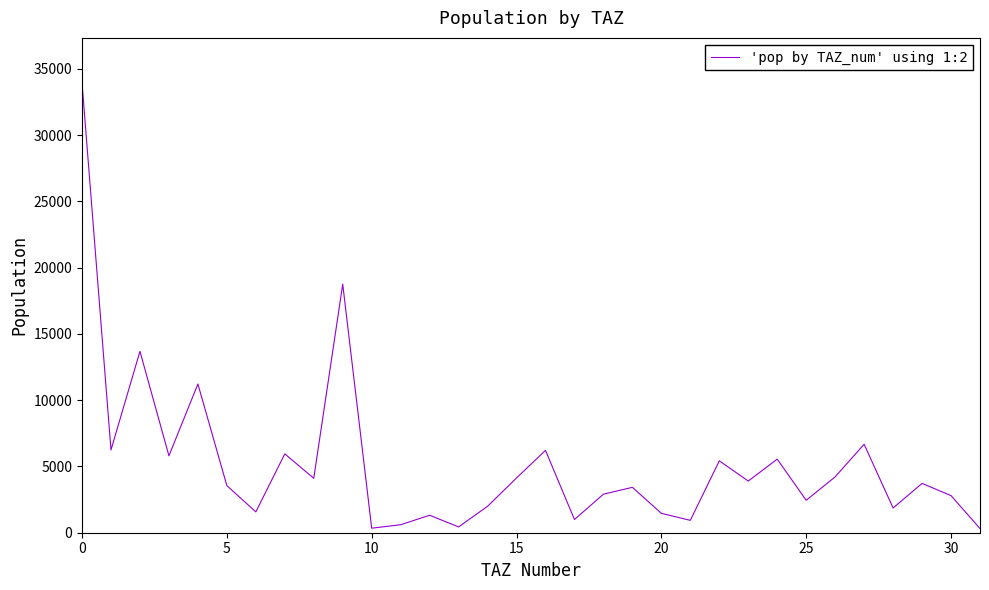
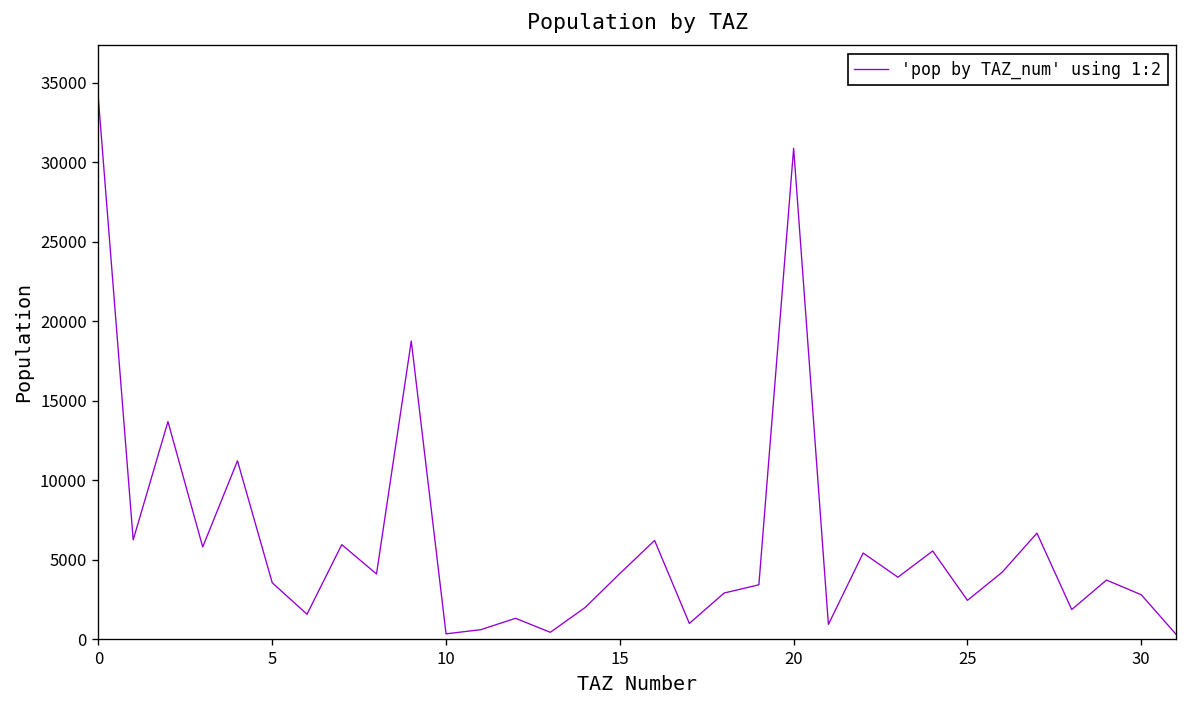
  {
    "0": 33900,
    "5": 3600,
    "10": 300,
    "15": 4100,
-   "20": 1500,
+   "20": 30900,
    "25": 2400,
    "30": 2800
  }
